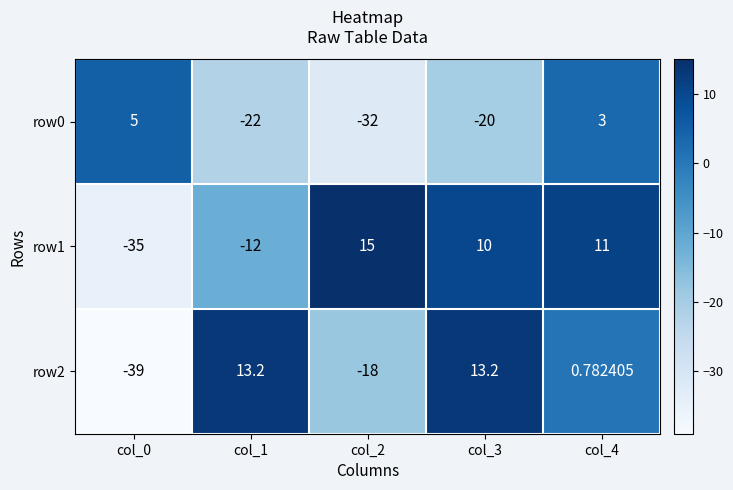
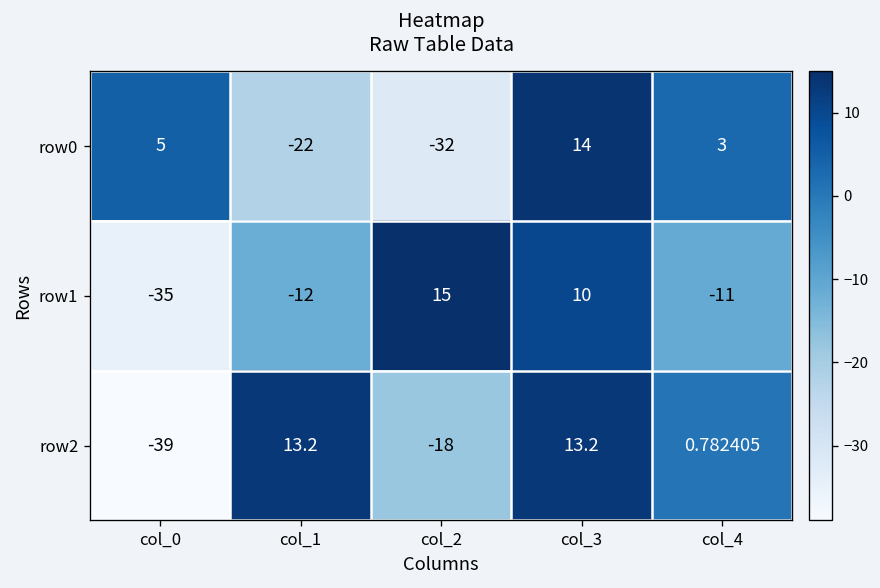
  {
    "row0": {
      "col_0": 5,
      "col_1": -22,
      "col_2": -32,
-     "col_3": -20,
+     "col_3": 14,
      "col_4": 3
    },
    "row1": {
      "col_0": -35,
      "col_1": -12,
      "col_2": 15,
      "col_3": 10,
-     "col_4": 11
+     "col_4": -11
    },
    "row2": {
      "col_0": -39,
      "col_1": 13.2,
      "col_2": -18,
      "col_3": 13.2,
      "col_4": 0.782405
    }
  }
